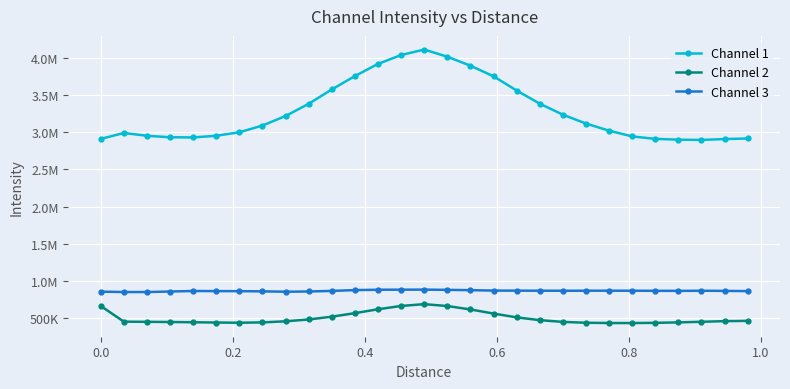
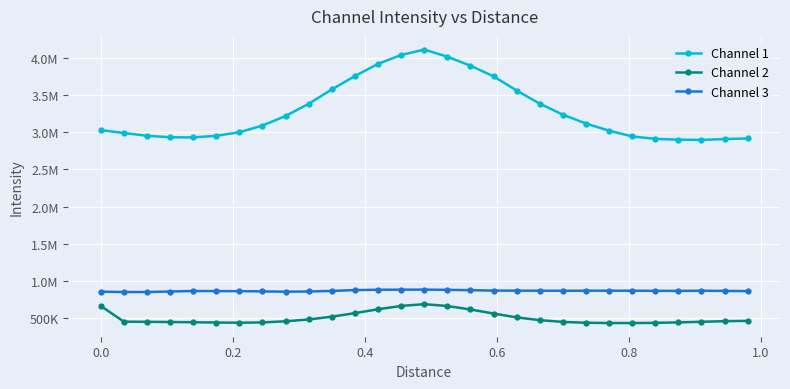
  {
    "Channel 1": {
-     "0.0": 2900000
+     "0.0": 3000000
    },
    "Channel 2": {
      "0.0": 700000
    },
    "Channel 3": {
      "0.0": 900000
    }
  }
